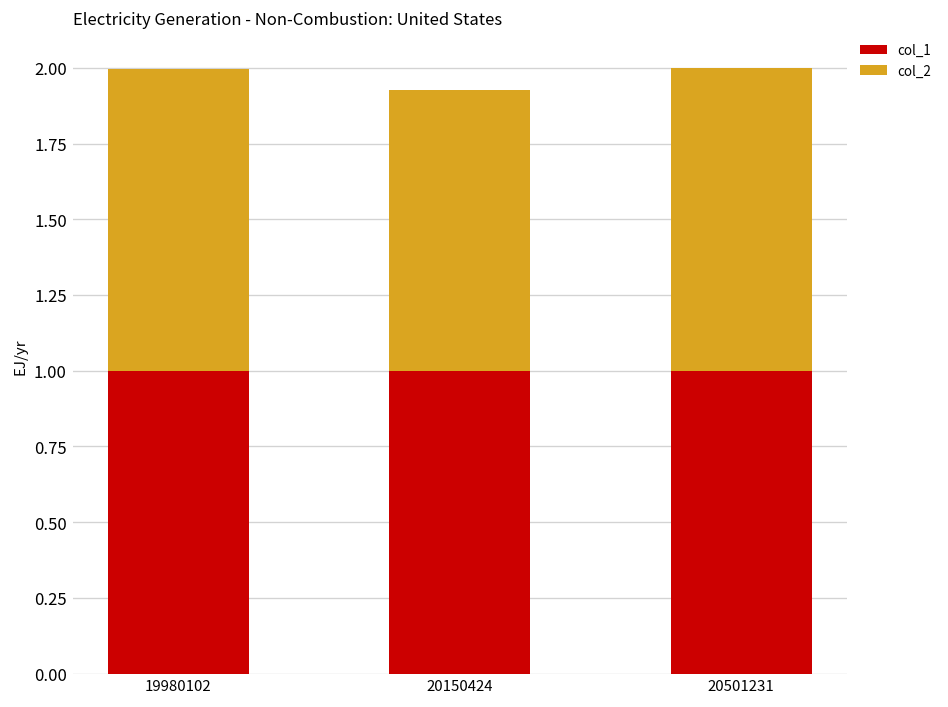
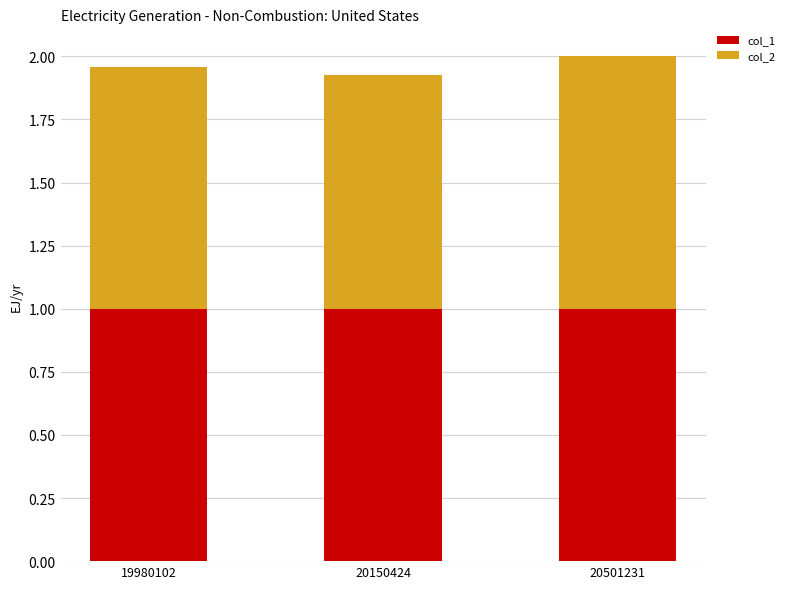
  {
    "col_1": {
      "19980102": 1.00,
      "20150424": 1.00,
      "20501231": 1.00
    },
    "col_2": {
-     "19980102": 1.00,
+     "19980102": 0.96,
      "20150424": 0.93,
      "20501231": 1.00
    }
  }
